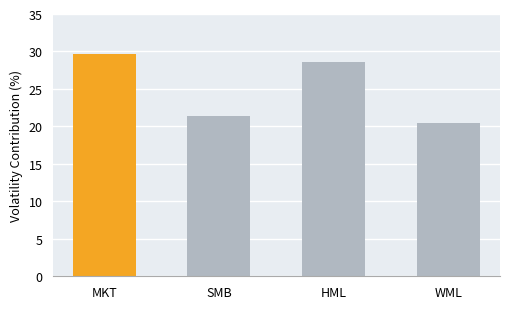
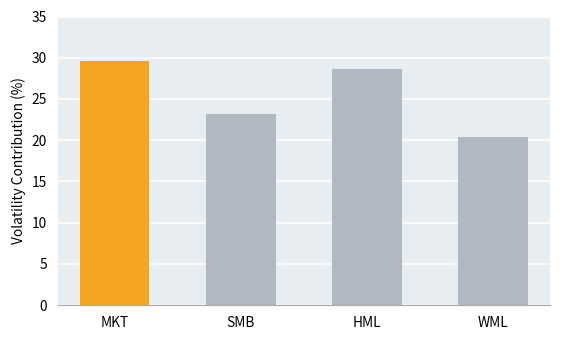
  {
    "MKT": 30,
-   "SMB": 21,
+   "SMB": 23,
    "HML": 29,
    "WML": 20
  }
